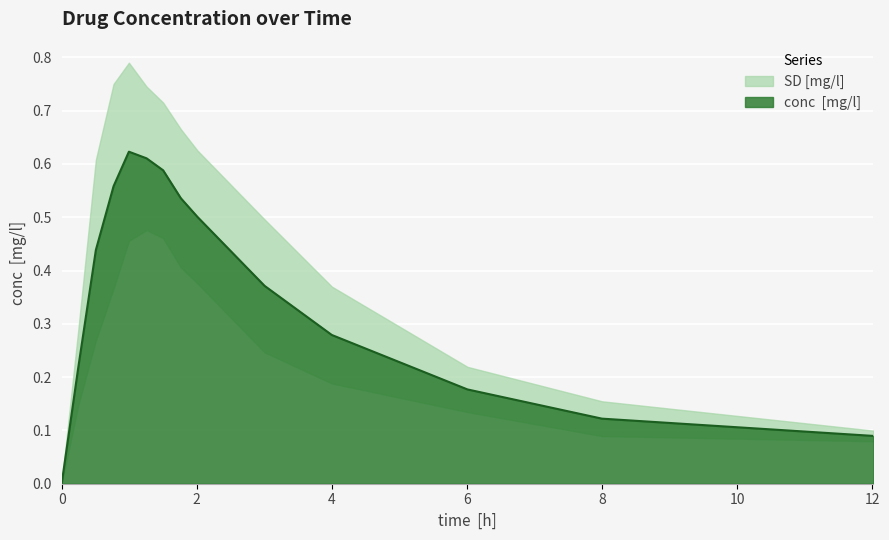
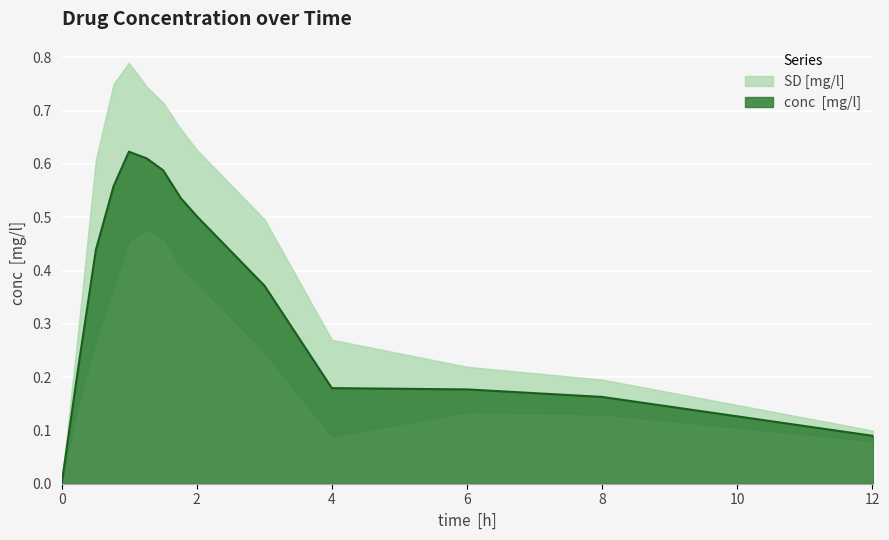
  {
    "conc [mg/l]": {
-     "4": 0.28,
-     "8": 0.12
+     "4": 0.18,
+     "8": 0.16
    }
  }
